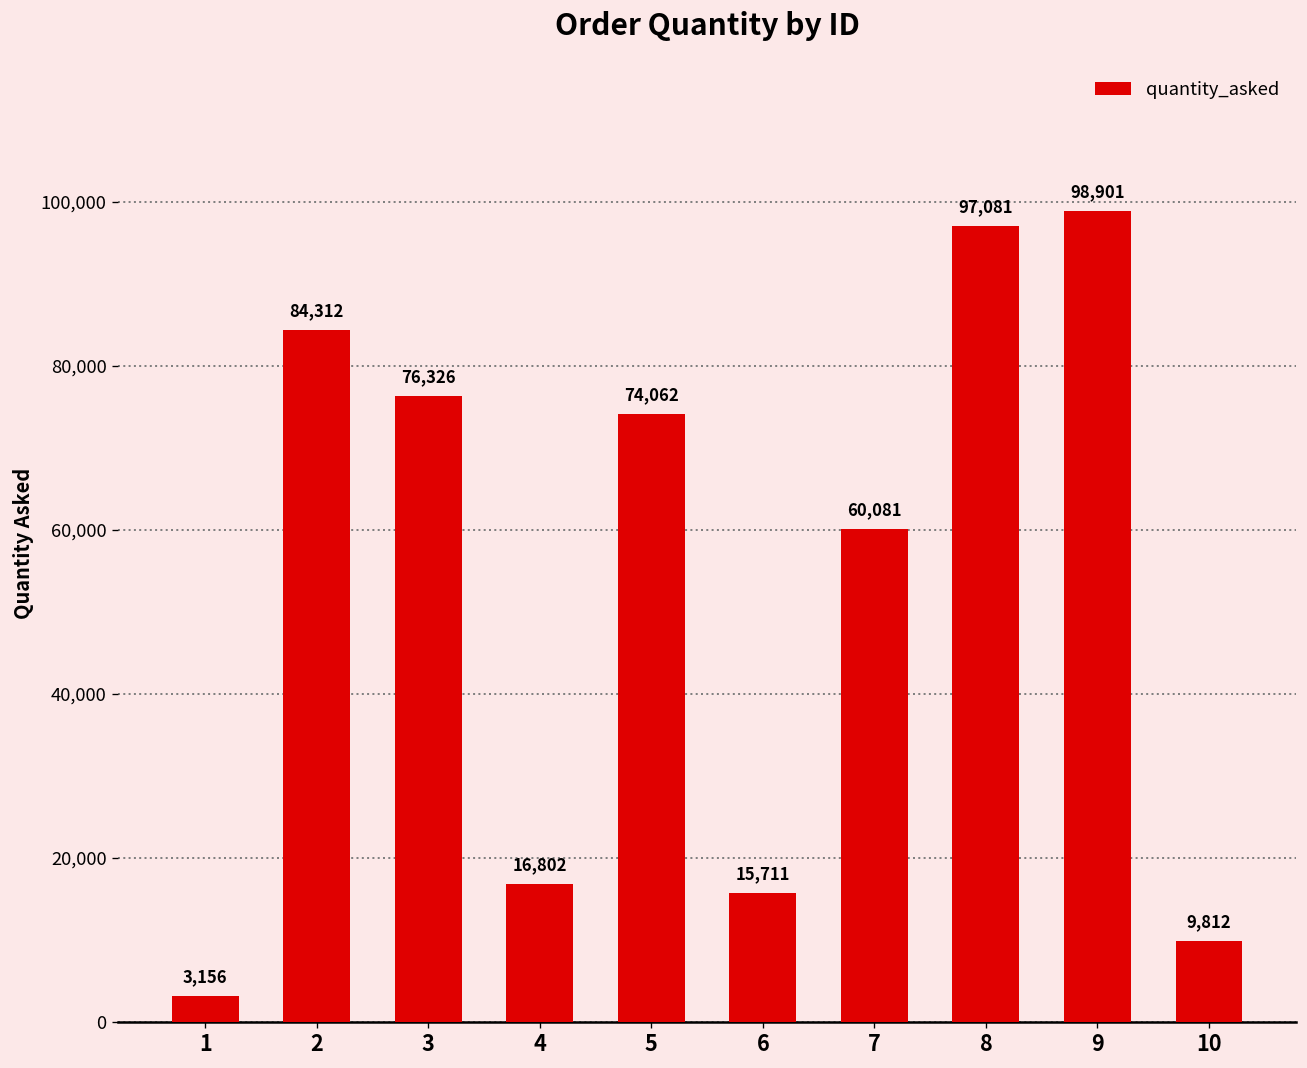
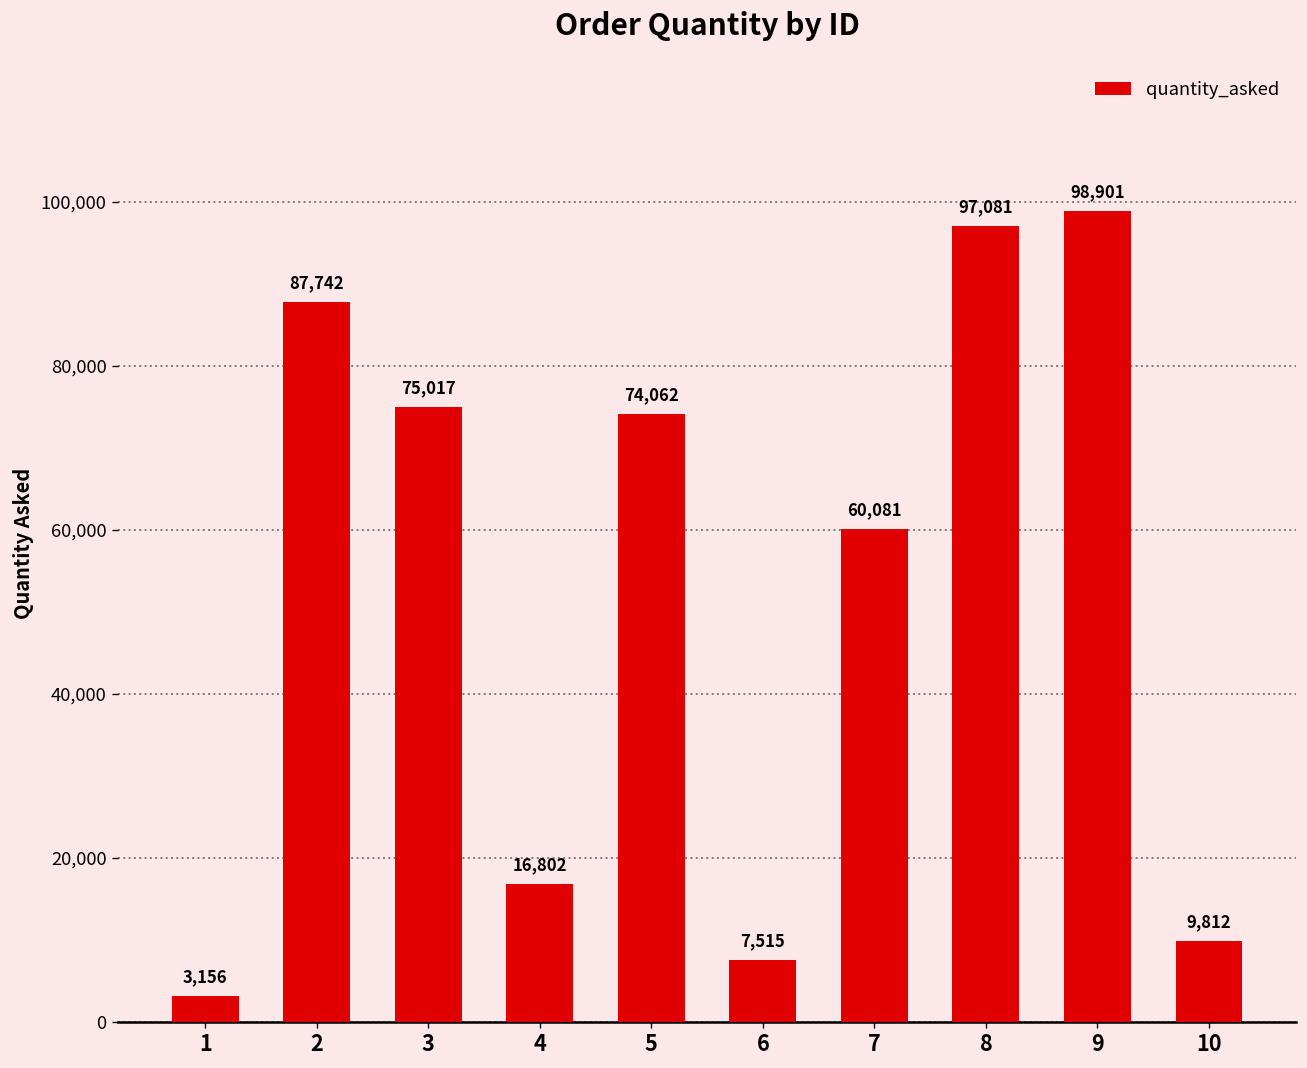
  {
    "1": "3,156",
-   "2": "84,312",
-   "3": "76,326",
+   "2": "87,742",
+   "3": "75,017",
    "4": "16,802",
    "5": "74,062",
-   "6": "15,711",
+   "6": "7,515",
    "7": "60,081",
    "8": "97,081",
    "9": "98,901",
    "10": "9,812"
  }
